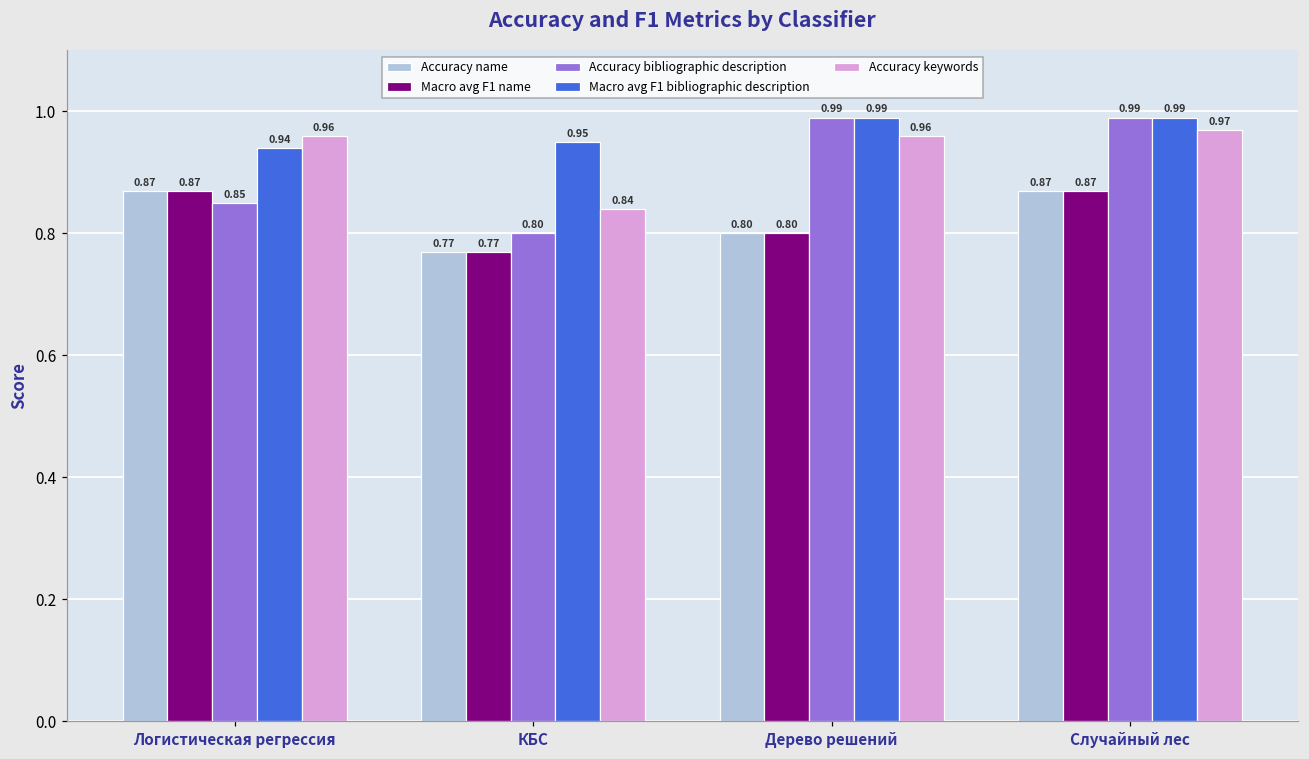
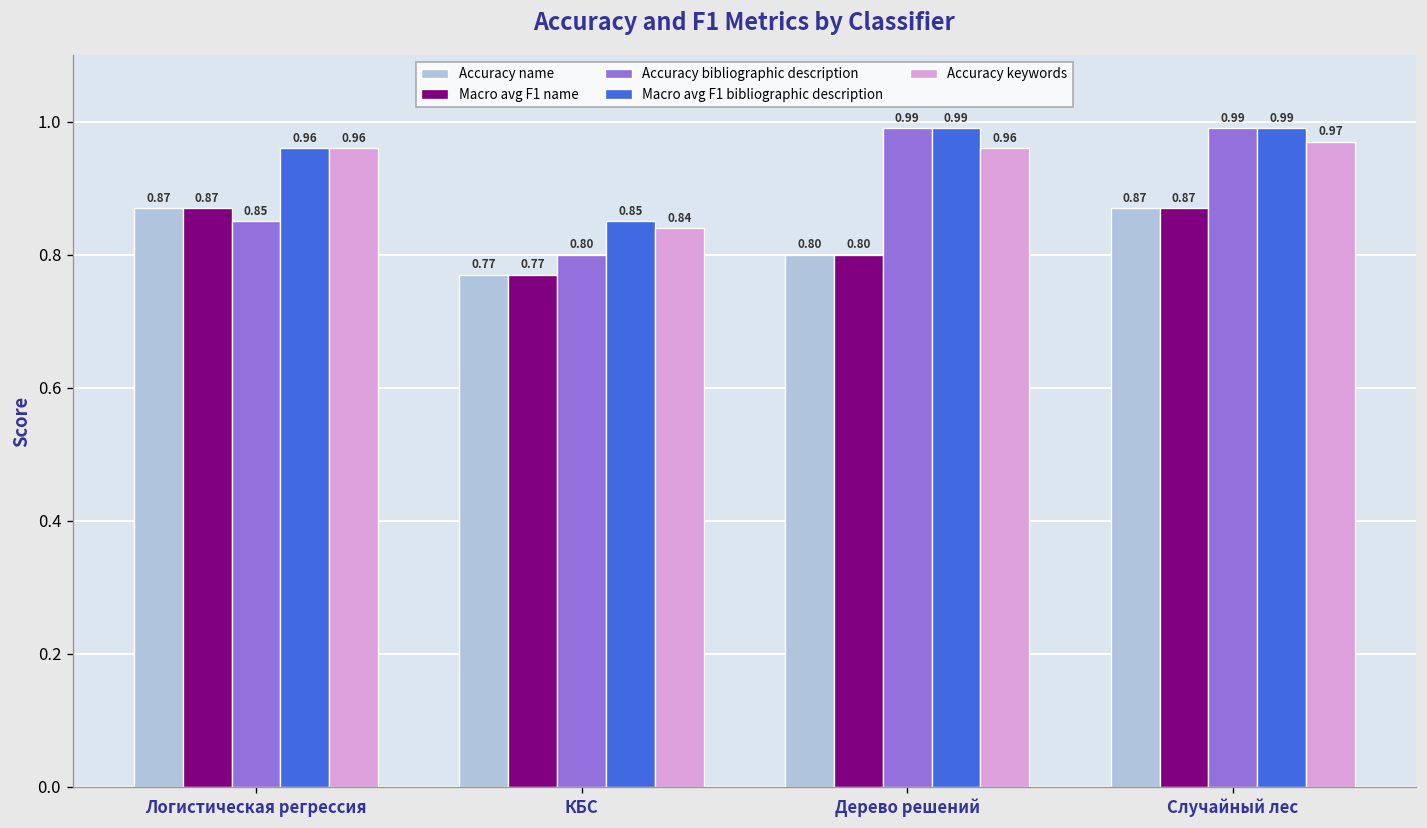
  {
    "Macro avg F1 name": {
      "Логистическая регрессия": 0.87,
      "КБС": 0.77,
      "Дерево решений": 0.80,
      "Случайный лес": 0.87
    },
    "Accuracy bibliographic description": {
      "Логистическая регрессия": 0.85,
      "КБС": 0.80,
      "Дерево решений": 0.99,
      "Случайный лес": 0.99
    },
    "Macro avg F1 bibliographic description": {
-     "Логистическая регрессия": 0.94,
-     "КБС": 0.95,
+     "Логистическая регрессия": 0.96,
+     "КБС": 0.85,
      "Дерево решений": 0.99,
      "Случайный лес": 0.99
    }
  }
